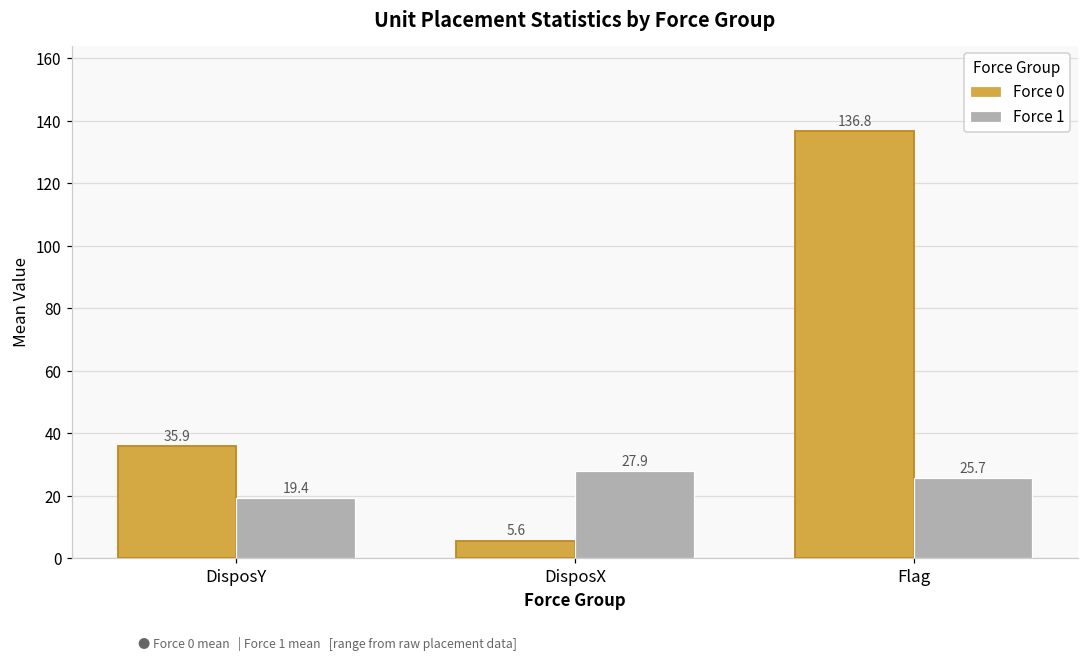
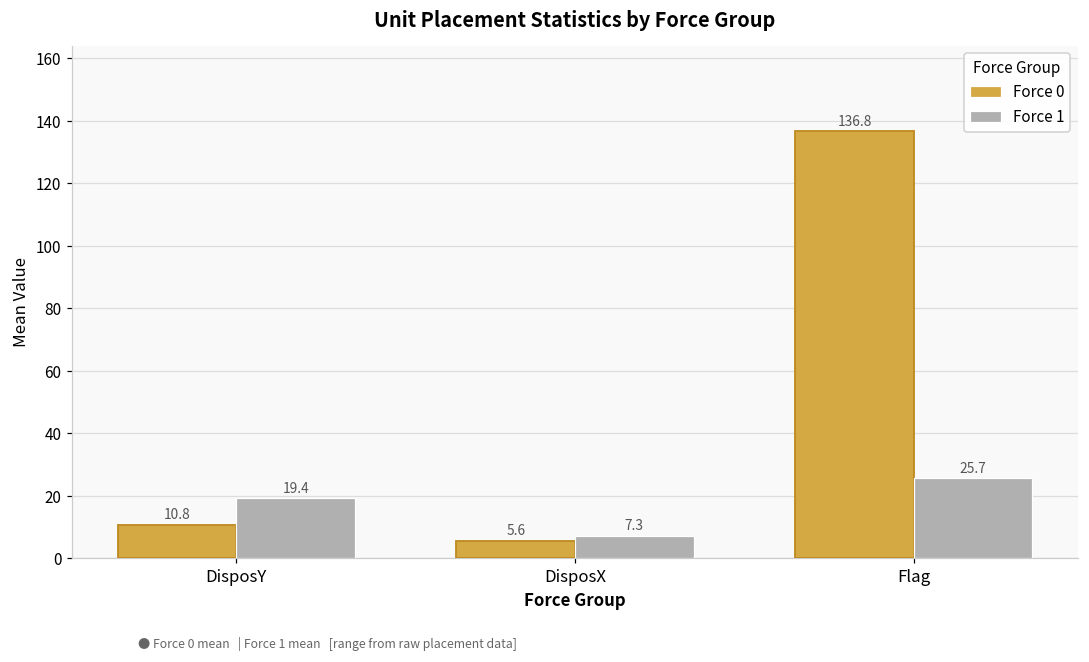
  {
    "Force 0": {
-     "DisposY": 35.9,
+     "DisposY": 10.8,
      "DisposX": 5.6,
      "Flag": 136.8
    },
    "Force 1": {
      "DisposY": 19.4,
-     "DisposX": 27.9,
+     "DisposX": 7.3,
      "Flag": 25.7
    }
  }
